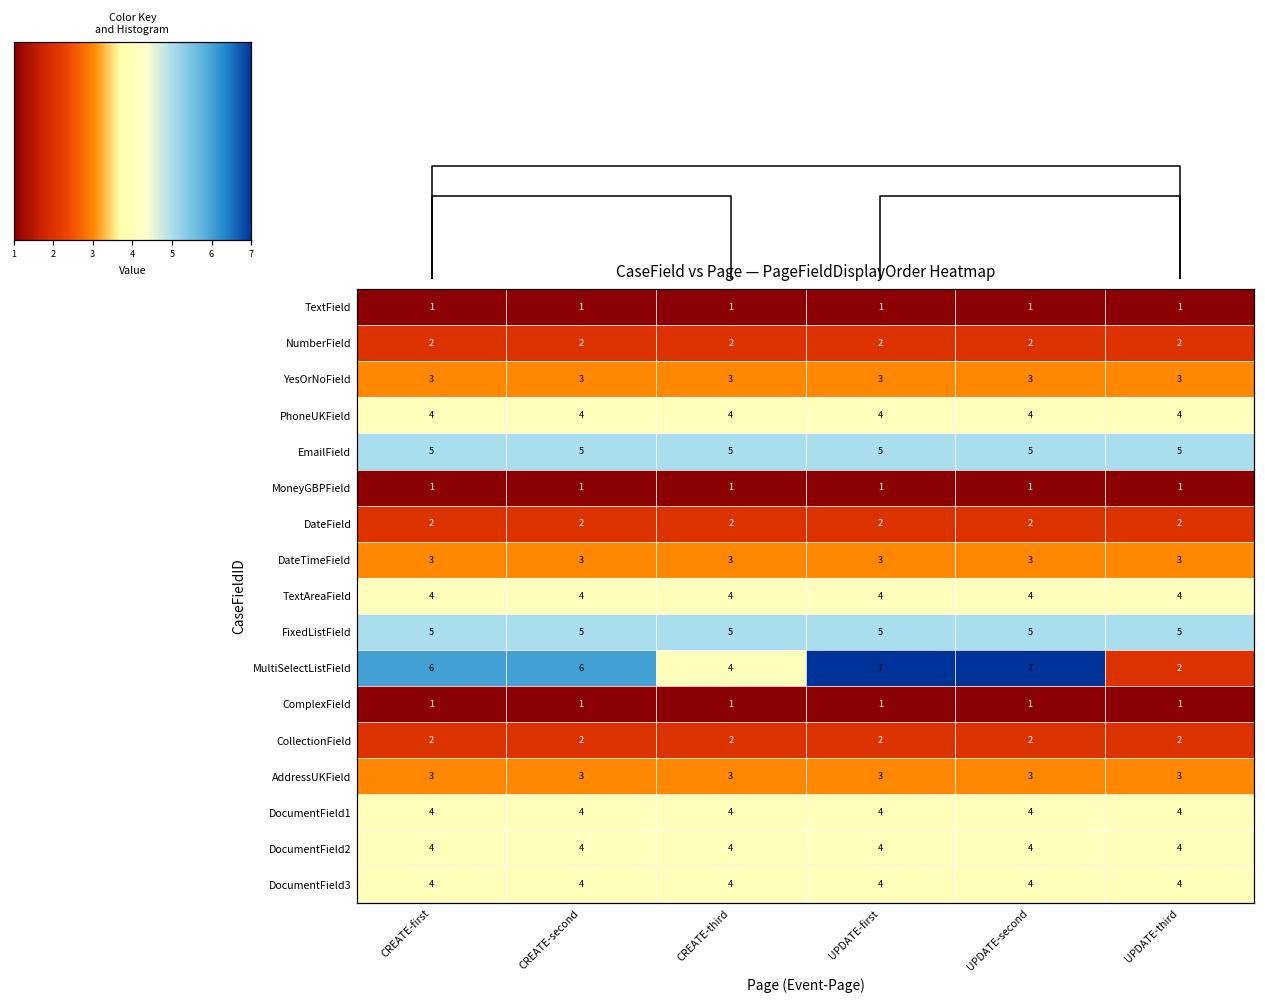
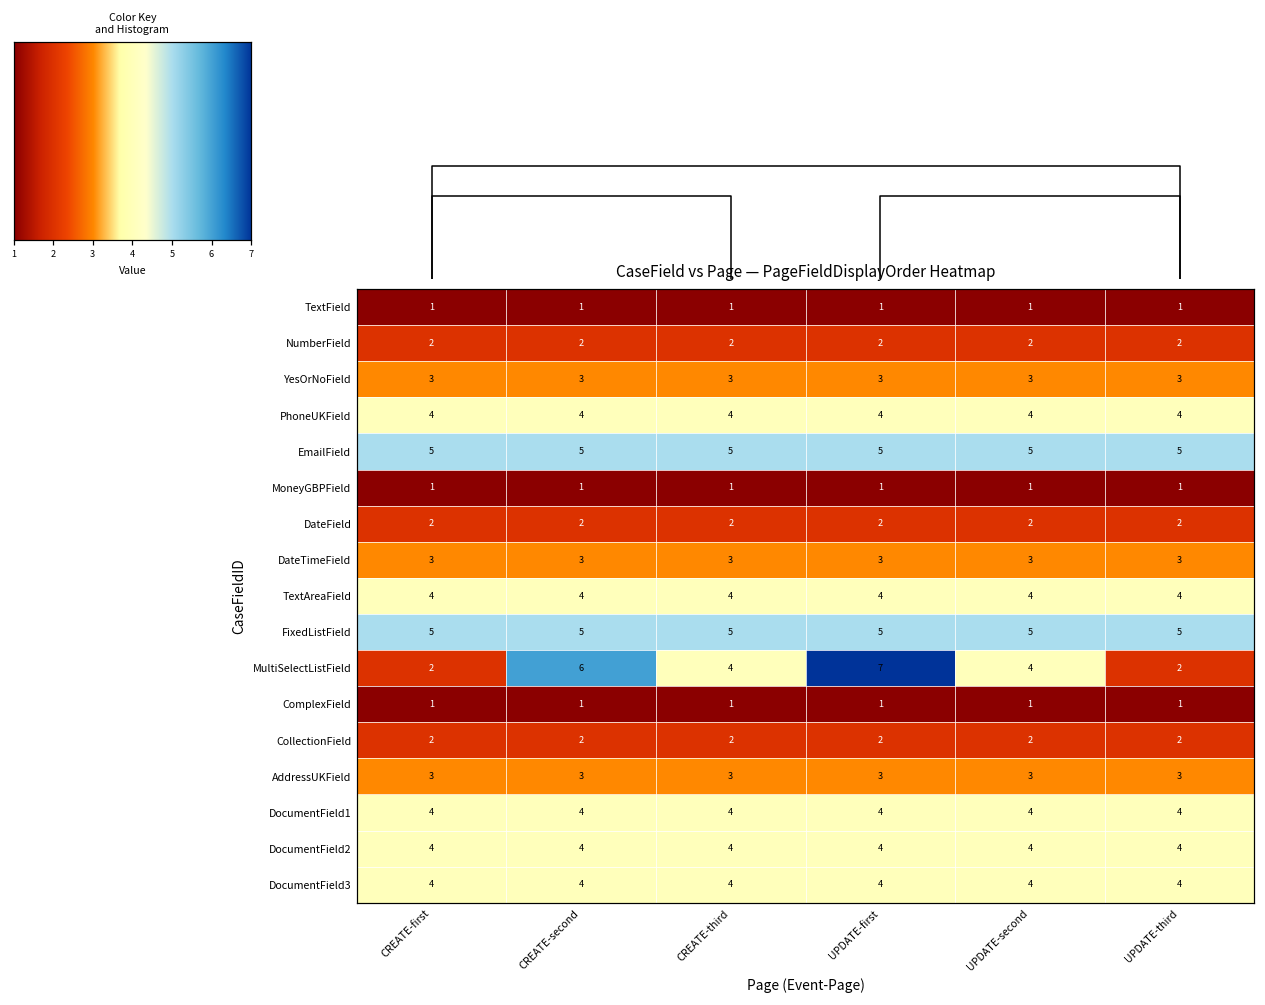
  {
    "CaseField vs Page — PageFieldDisplayOrder Heatmap": {
      "TextField": {
        "CREATE-first": 1,
        "CREATE-second": 1,
        "CREATE-third": 1,
        "UPDATE-first": 1,
        "UPDATE-second": 1,
        "UPDATE-third": 1
      },
      "NumberField": {
        "CREATE-first": 2,
        "CREATE-second": 2,
        "CREATE-third": 2,
        "UPDATE-first": 2,
        "UPDATE-second": 2,
        "UPDATE-third": 2
      },
      "YesOrNoField": {
        "CREATE-first": 3,
        "CREATE-second": 3,
        "CREATE-third": 3,
        "UPDATE-first": 3,
        "UPDATE-second": 3,
        "UPDATE-third": 3
      },
      "PhoneUKField": {
        "CREATE-first": 4,
        "CREATE-second": 4,
        "CREATE-third": 4,
        "UPDATE-first": 4,
        "UPDATE-second": 4,
        "UPDATE-third": 4
      },
      "EmailField": {
        "CREATE-first": 5,
        "CREATE-second": 5,
        "CREATE-third": 5,
        "UPDATE-first": 5,
        "UPDATE-second": 5,
        "UPDATE-third": 5
      },
      "MoneyGBPField": {
        "CREATE-first": 1,
        "CREATE-second": 1,
        "CREATE-third": 1,
        "UPDATE-first": 1,
        "UPDATE-second": 1,
        "UPDATE-third": 1
      },
      "DateField": {
        "CREATE-first": 2,
        "CREATE-second": 2,
        "CREATE-third": 2,
        "UPDATE-first": 2,
        "UPDATE-second": 2,
        "UPDATE-third": 2
      },
      "DateTimeField": {
        "CREATE-first": 3,
        "CREATE-second": 3,
        "CREATE-third": 3,
        "UPDATE-first": 3,
        "UPDATE-second": 3,
        "UPDATE-third": 3
      },
      "TextAreaField": {
        "CREATE-first": 4,
        "CREATE-second": 4,
        "CREATE-third": 4,
        "UPDATE-first": 4,
        "UPDATE-second": 4,
        "UPDATE-third": 4
      },
      "FixedListField": {
        "CREATE-first": 5,
        "CREATE-second": 5,
        "CREATE-third": 5,
        "UPDATE-first": 5,
        "UPDATE-second": 5,
        "UPDATE-third": 5
      },
      "MultiSelectListField": {
-       "CREATE-first": 6,
+       "CREATE-first": 2,
        "CREATE-second": 6,
        "CREATE-third": 4,
        "UPDATE-first": 7,
-       "UPDATE-second": 7,
+       "UPDATE-second": 4,
        "UPDATE-third": 2
      },
      "ComplexField": {
        "CREATE-first": 1,
        "CREATE-second": 1,
        "CREATE-third": 1,
        "UPDATE-first": 1,
        "UPDATE-second": 1,
        "UPDATE-third": 1
      },
      "CollectionField": {
        "CREATE-first": 2,
        "CREATE-second": 2,
        "CREATE-third": 2,
        "UPDATE-first": 2,
        "UPDATE-second": 2,
        "UPDATE-third": 2
      },
      "AddressUKField": {
        "CREATE-first": 3,
        "CREATE-second": 3,
        "CREATE-third": 3,
        "UPDATE-first": 3,
        "UPDATE-second": 3,
        "UPDATE-third": 3
      },
      "DocumentField1": {
        "CREATE-first": 4,
        "CREATE-second": 4,
        "CREATE-third": 4,
        "UPDATE-first": 4,
        "UPDATE-second": 4,
        "UPDATE-third": 4
      },
      "DocumentField2": {
        "CREATE-first": 4,
        "CREATE-second": 4,
        "CREATE-third": 4,
        "UPDATE-first": 4,
        "UPDATE-second": 4,
        "UPDATE-third": 4
      },
      "DocumentField3": {
        "CREATE-first": 4,
        "CREATE-second": 4,
        "CREATE-third": 4,
        "UPDATE-first": 4,
        "UPDATE-second": 4,
        "UPDATE-third": 4
      }
    }
  }
